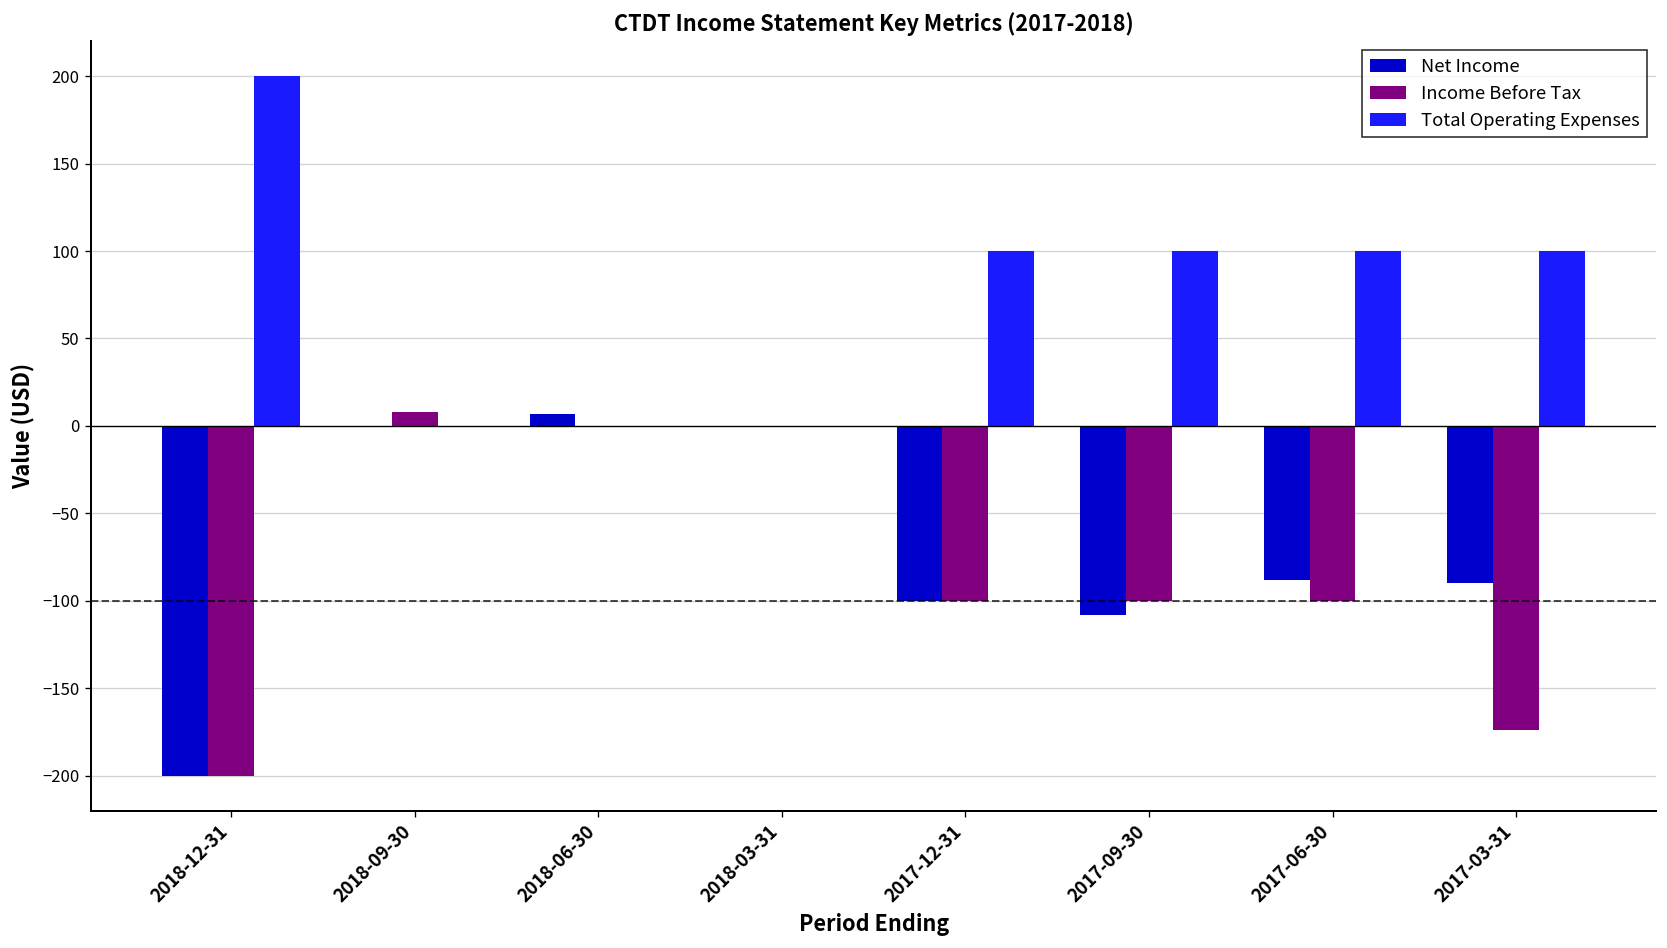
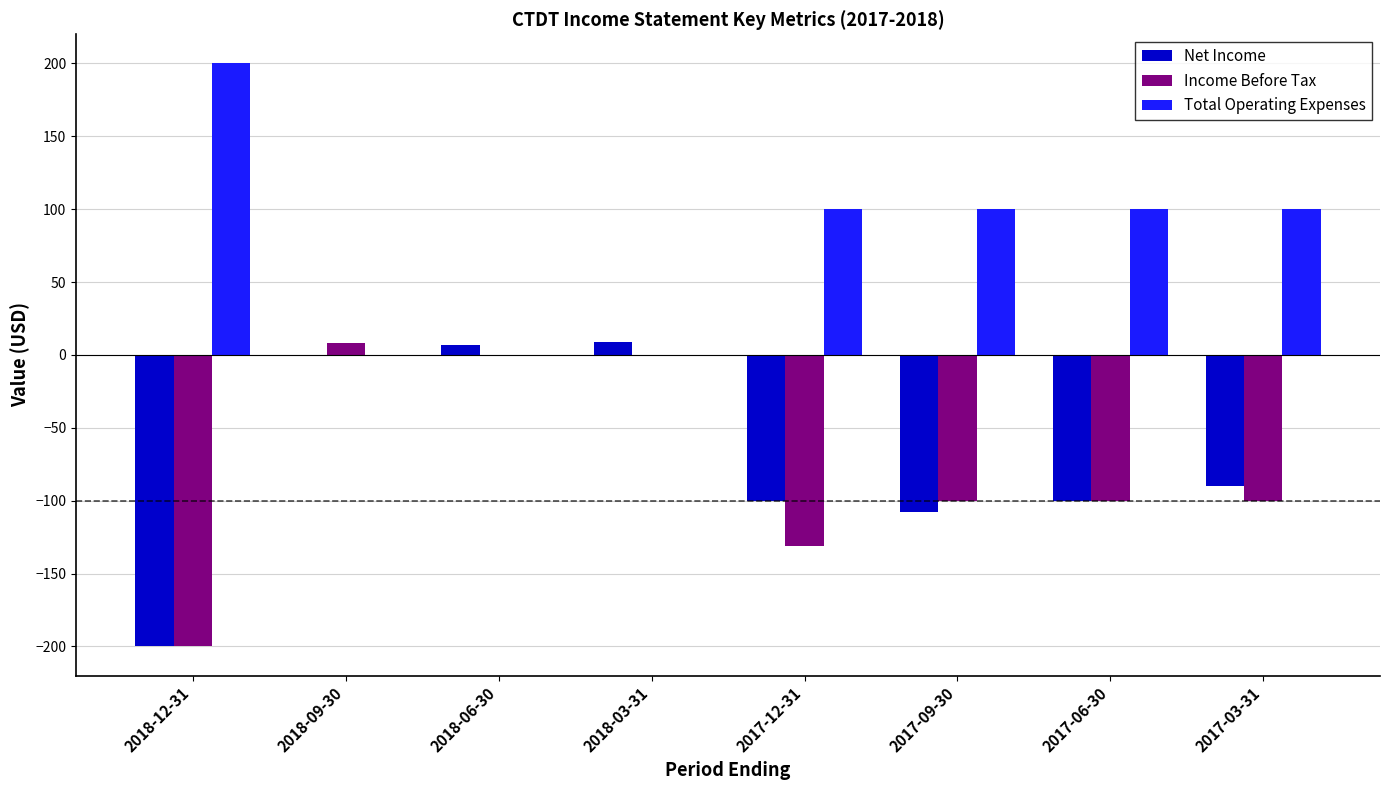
  {
    "Net Income": {
      "2018-12-31": -200,
      "2018-09-30": 0,
      "2018-06-30": 7,
-     "2018-03-31": 0,
+     "2018-03-31": 9,
      "2017-12-31": -100,
      "2017-09-30": -108,
-     "2017-06-30": -88,
+     "2017-06-30": -100,
      "2017-03-31": -90
    },
    "Income Before Tax": {
      "2018-12-31": -200,
      "2018-09-30": 8,
      "2018-06-30": 0,
      "2018-03-31": 0,
-     "2017-12-31": -100,
+     "2017-12-31": -131,
      "2017-09-30": -100,
      "2017-06-30": -100,
-     "2017-03-31": -174
+     "2017-03-31": -100
    },
    "Total Operating Expenses": {
      "2018-12-31": 200,
      "2018-09-30": 0,
      "2018-06-30": 0,
      "2018-03-31": 0,
      "2017-12-31": 100,
      "2017-09-30": 100,
      "2017-06-30": 100,
      "2017-03-31": 100
    }
  }
